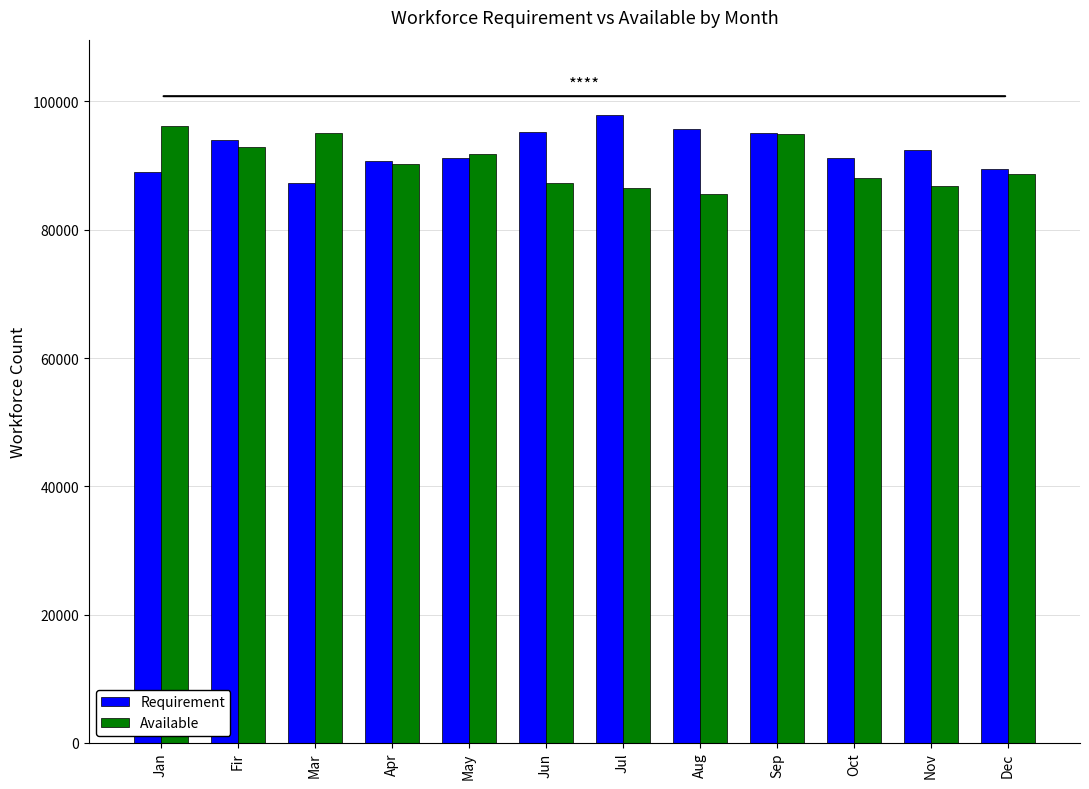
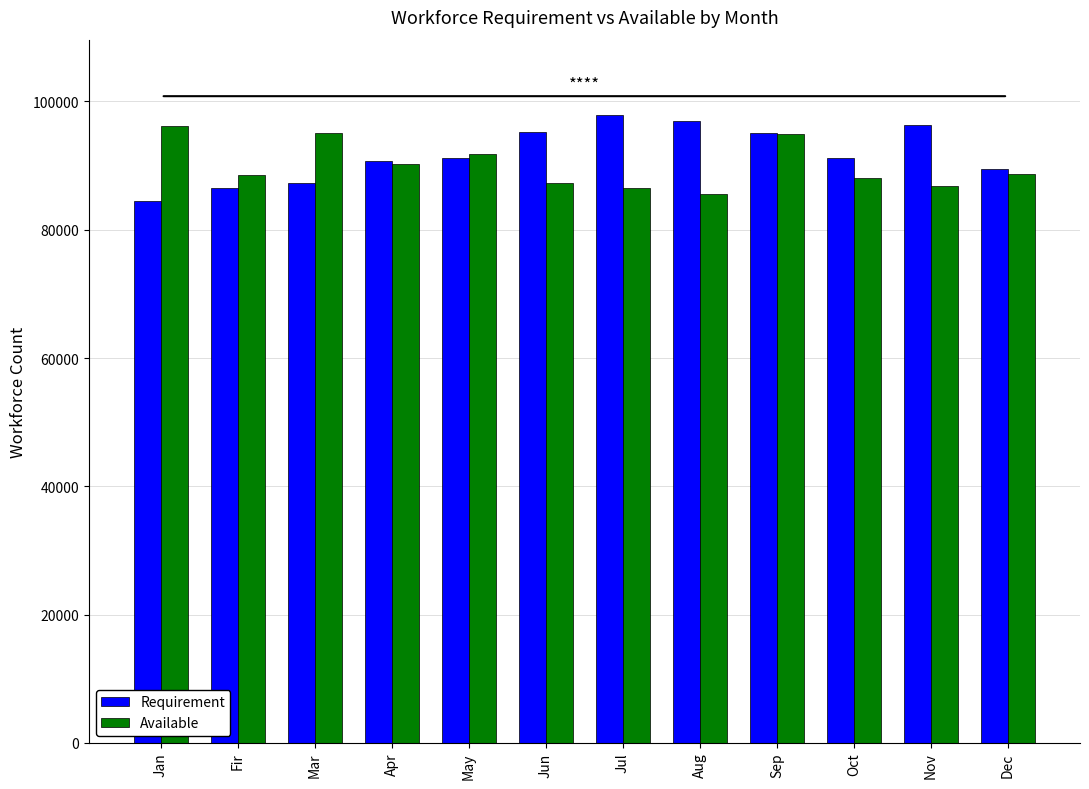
  {
    "Requirement": {
-     "Jan": 89000,
-     "Fir": 94000,
+     "Jan": 84000,
+     "Fir": 87000,
      "Mar": 87000,
      "Apr": 91000,
      "May": 91000,
      "Jun": 95000,
      "Jul": 98000,
-     "Aug": 96000,
+     "Aug": 97000,
      "Sep": 95000,
      "Oct": 91000,
-     "Nov": 92000,
+     "Nov": 96000,
      "Dec": 89000
    },
    "Available": {
      "Jan": 96000,
-     "Fir": 93000,
+     "Fir": 88000,
      "Mar": 95000,
      "Apr": 90000,
      "May": 92000,
      "Jun": 87000,
      "Jul": 86000,
      "Aug": 86000,
      "Sep": 95000,
      "Oct": 88000,
      "Nov": 87000,
      "Dec": 89000
    }
  }
